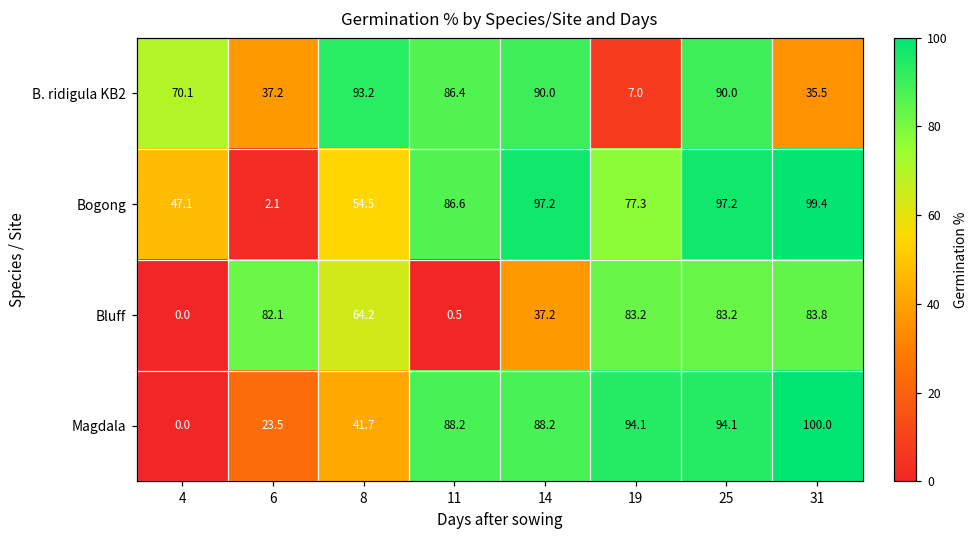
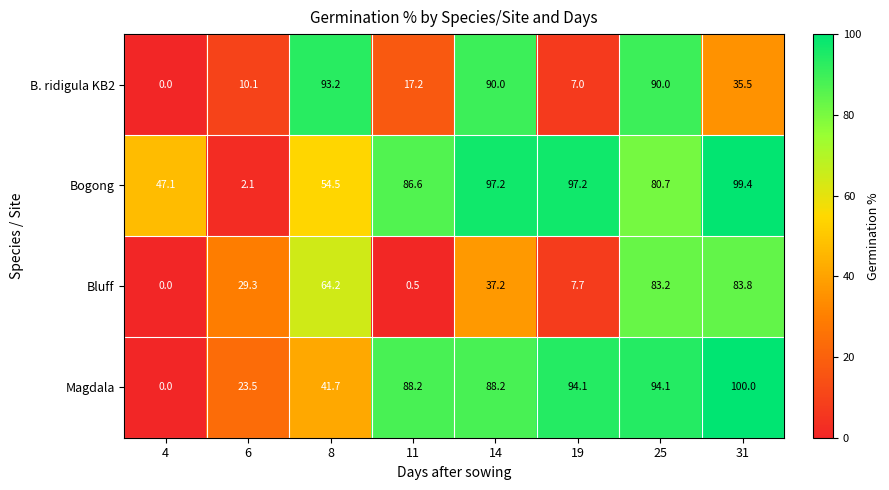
  {
    "B. ridigula KB2": {
-     "4": 70.1,
-     "6": 37.2,
+     "4": 0.0,
+     "6": 10.1,
      "8": 93.2,
-     "11": 86.4,
+     "11": 17.2,
      "14": 90.0,
      "19": 7.0,
      "25": 90.0,
      "31": 35.5
    },
    "Bogong": {
      "4": 47.1,
      "6": 2.1,
      "8": 54.5,
      "11": 86.6,
      "14": 97.2,
-     "19": 77.3,
-     "25": 97.2,
+     "19": 97.2,
+     "25": 80.7,
      "31": 99.4
    },
    "Bluff": {
      "4": 0.0,
-     "6": 82.1,
+     "6": 29.3,
      "8": 64.2,
      "11": 0.5,
      "14": 37.2,
-     "19": 83.2,
+     "19": 7.7,
      "25": 83.2,
      "31": 83.8
    },
    "Magdala": {
      "4": 0.0,
      "6": 23.5,
      "8": 41.7,
      "11": 88.2,
      "14": 88.2,
      "19": 94.1,
      "25": 94.1,
      "31": 100.0
    }
  }
